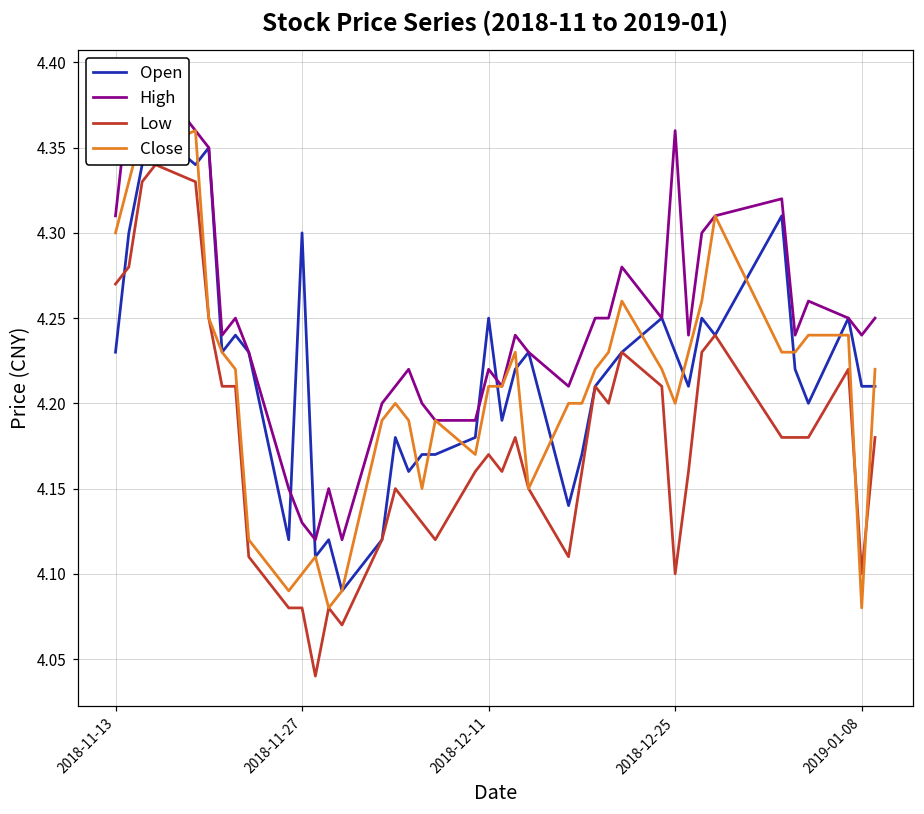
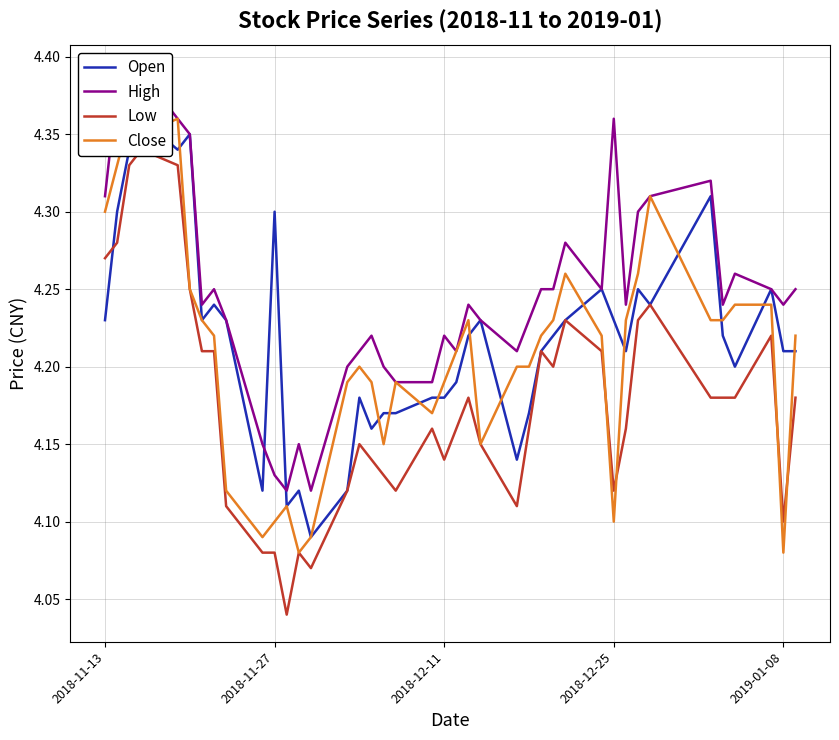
  {
    "Open": {
      "2018-11-13": 4.23,
      "2018-11-27": 4.30,
-     "2018-12-11": 4.25,
+     "2018-12-11": 4.18,
      "2018-12-25": 4.23,
      "2019-01-08": 4.21
    },
    "High": {
      "2018-11-13": 4.31,
      "2018-11-27": 4.13,
      "2018-12-11": 4.22,
      "2018-12-25": 4.36,
      "2019-01-08": 4.24
    },
    "Low": {
      "2018-11-13": 4.27,
      "2018-11-27": 4.08,
-     "2018-12-11": 4.17,
-     "2018-12-25": 4.10,
+     "2018-12-11": 4.14,
+     "2018-12-25": 4.12,
      "2019-01-08": 4.10
    },
    "Close": {
      "2018-11-13": 4.30,
      "2018-11-27": 4.10,
-     "2018-12-11": 4.21,
-     "2018-12-25": 4.2,
+     "2018-12-11": 4.19,
+     "2018-12-25": 4.1,
      "2019-01-08": 4.08
    }
  }
